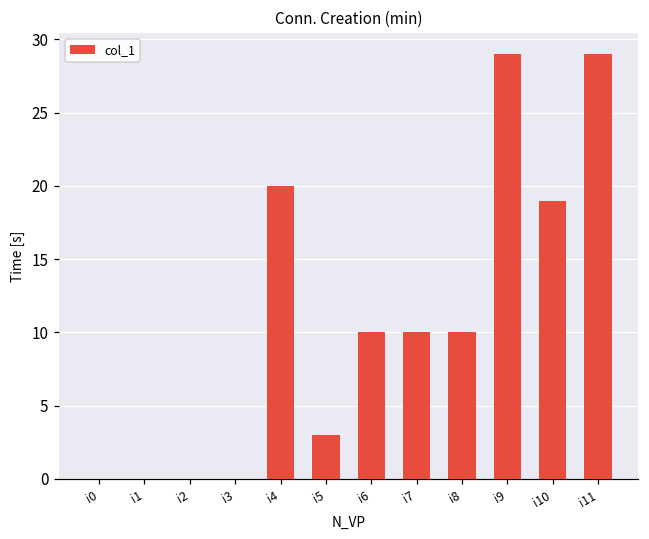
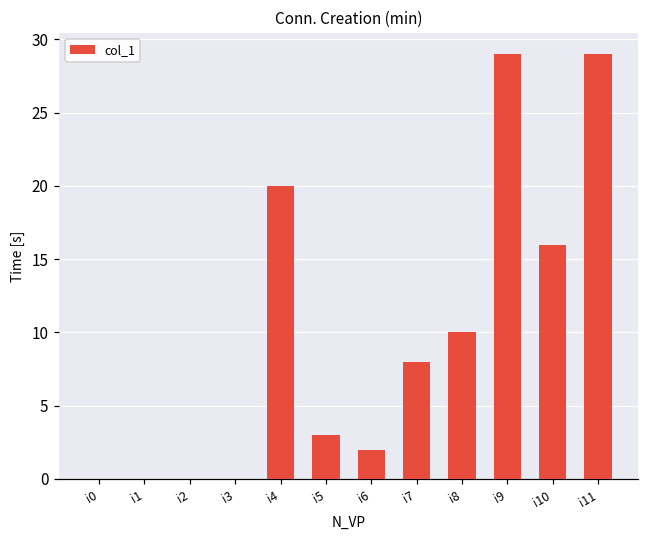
  {
    "i0": 0,
    "i1": 0,
    "i2": 0,
    "i3": 0,
    "i4": 20,
    "i5": 3,
-   "i6": 10,
-   "i7": 10,
+   "i6": 2,
+   "i7": 8,
    "i8": 10,
    "i9": 29,
-   "i10": 19,
+   "i10": 16,
    "i11": 29
  }
